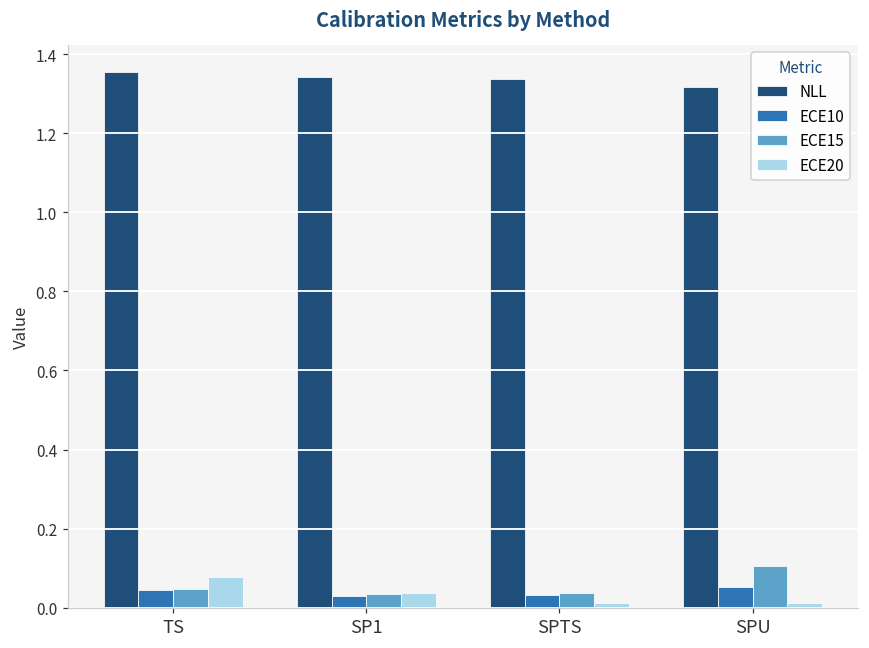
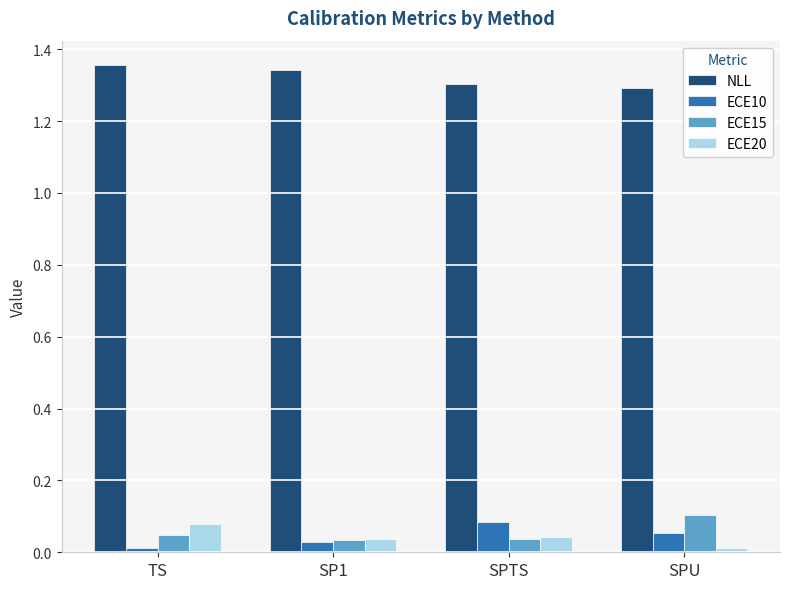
  {
    "NLL": {
      "TS": 1.36,
      "SP1": 1.34,
-     "SPTS": 1.34,
-     "SPU": 1.32
+     "SPTS": 1.30,
+     "SPU": 1.29
    },
    "ECE10": {
-     "TS": 0.04,
+     "TS": 0.01,
      "SP1": 0.03,
-     "SPTS": 0.03,
+     "SPTS": 0.08,
      "SPU": 0.05
    },
    "ECE15": {
      "TS": 0.05,
      "SP1": 0.03,
      "SPTS": 0.04,
      "SPU": 0.11
    },
    "ECE20": {
      "TS": 0.08,
      "SP1": 0.04,
-     "SPTS": 0.01,
+     "SPTS": 0.04,
      "SPU": 0.01
    }
  }
